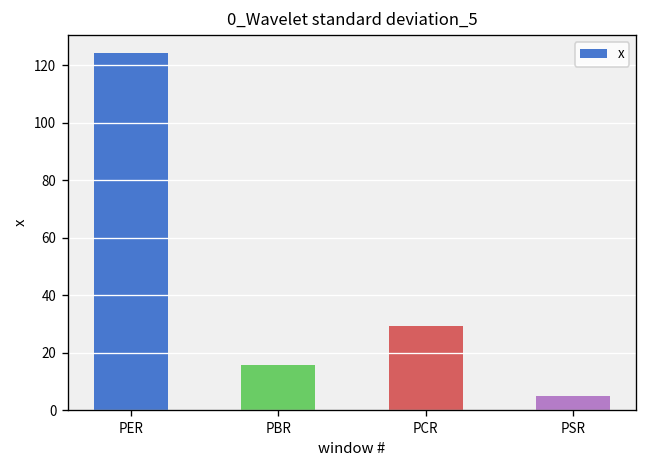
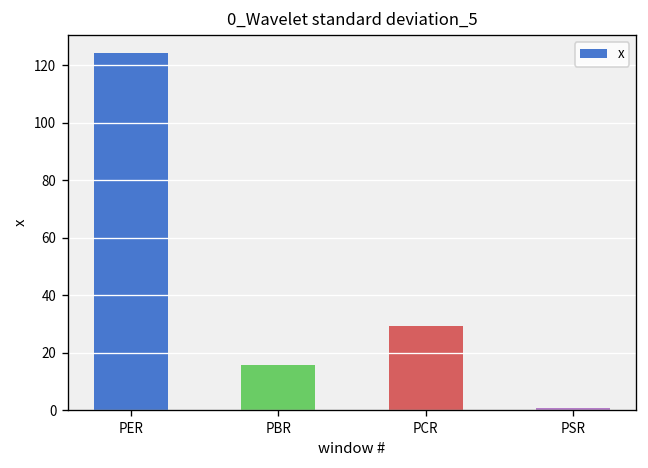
  {
    "PER": 124,
    "PBR": 16,
    "PCR": 29,
-   "PSR": 5
+   "PSR": 1
  }
